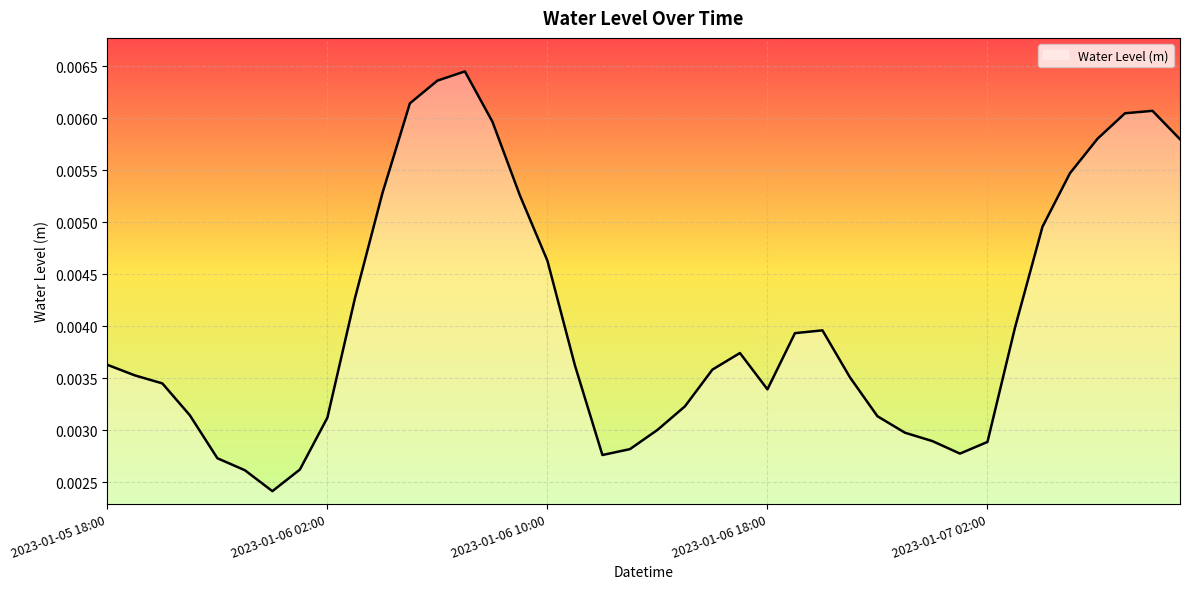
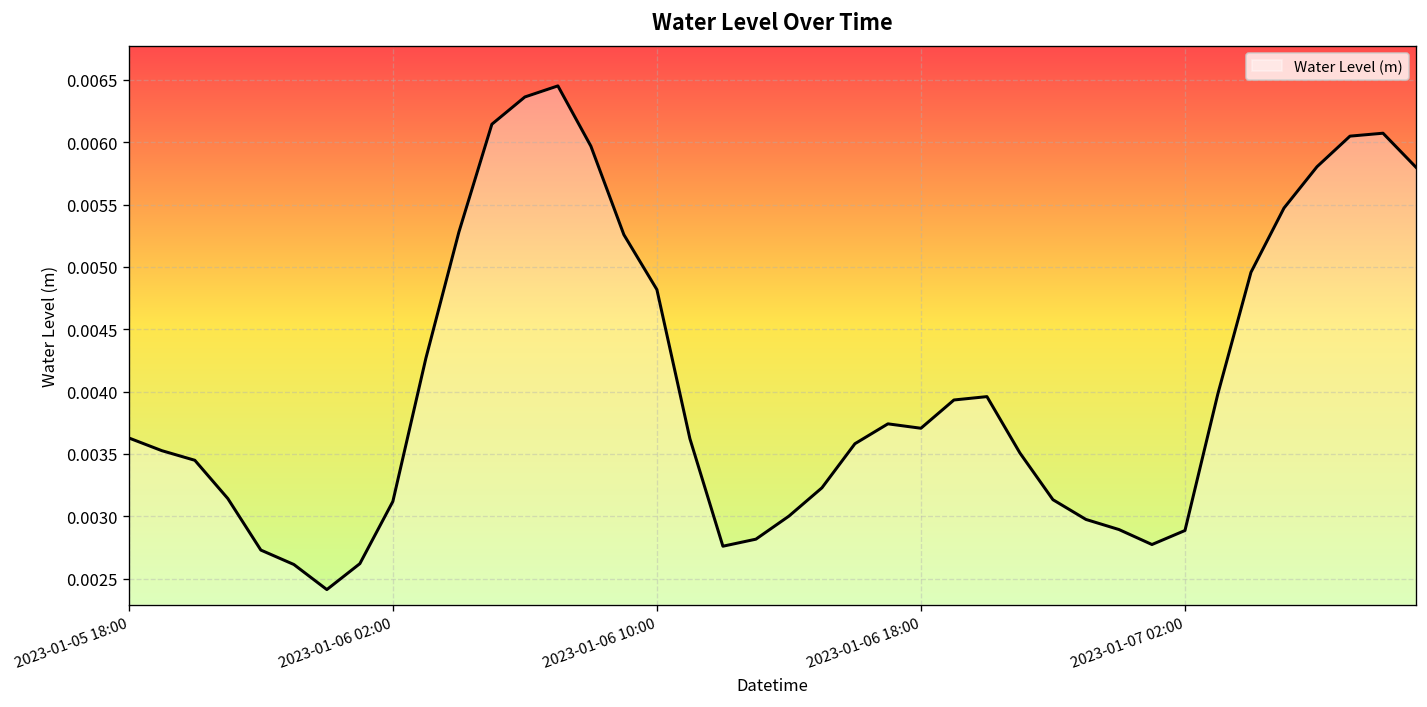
  {
    "2023-01-05 18:00": 0.00363,
    "2023-01-06 02:00": 0.00312,
-   "2023-01-06 10:00": 0.00463,
-   "2023-01-06 18:00": 0.00339,
+   "2023-01-06 10:00": 0.00482,
+   "2023-01-06 18:00": 0.00371,
    "2023-01-07 02:00": 0.00289
  }
